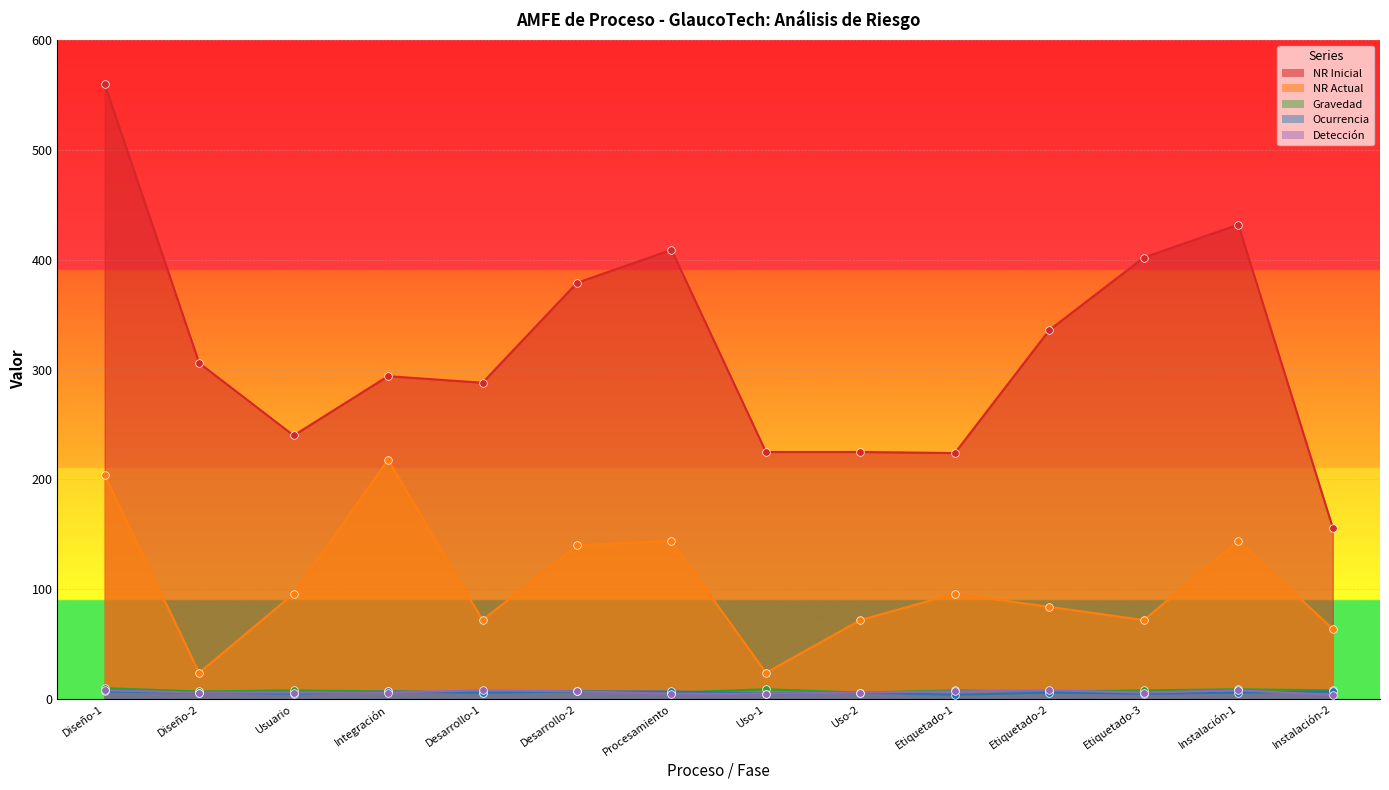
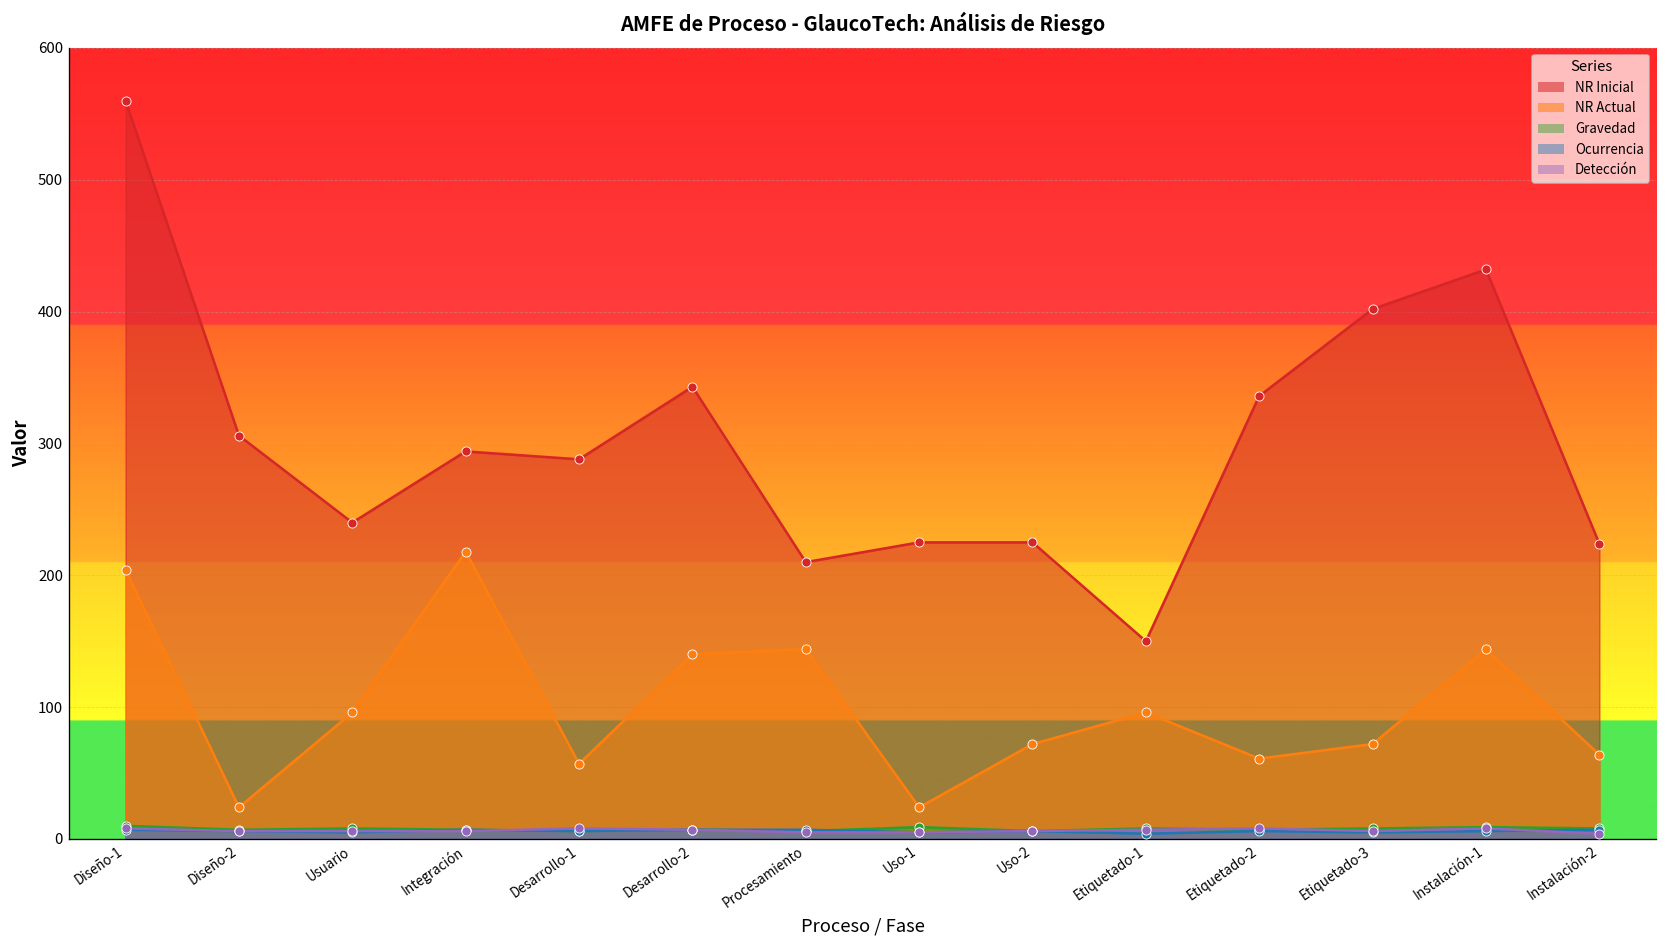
  {
    "NR Inicial": {
      "Diseño-1": 560,
      "Diseño-2": 306,
      "Usuario": 240,
      "Integración": 294,
      "Desarrollo-1": 288,
-     "Desarrollo-2": 379,
-     "Procesamiento": 409,
+     "Desarrollo-2": 343,
+     "Procesamiento": 210,
      "Uso-1": 225,
      "Uso-2": 225,
-     "Etiquetado-1": 224,
+     "Etiquetado-1": 150,
      "Etiquetado-2": 336,
      "Etiquetado-3": 402,
      "Instalación-1": 432,
-     "Instalación-2": 156
+     "Instalación-2": 224
    },
    "NR Actual": {
      "Diseño-1": 204,
      "Diseño-2": 24,
      "Usuario": 96,
      "Integración": 218,
-     "Desarrollo-1": 72,
+     "Desarrollo-1": 57,
      "Desarrollo-2": 140,
      "Procesamiento": 144,
      "Uso-1": 24,
      "Uso-2": 72,
      "Etiquetado-1": 96,
-     "Etiquetado-2": 84,
+     "Etiquetado-2": 61,
      "Etiquetado-3": 72,
      "Instalación-1": 144,
      "Instalación-2": 64
    },
    "Gravedad": {
      "Uso-1": 9
    },
    "Ocurrencia": {
      "Etiquetado-1": 4
    },
    "Detección": {
      "Instalación-2": 4
    }
  }
